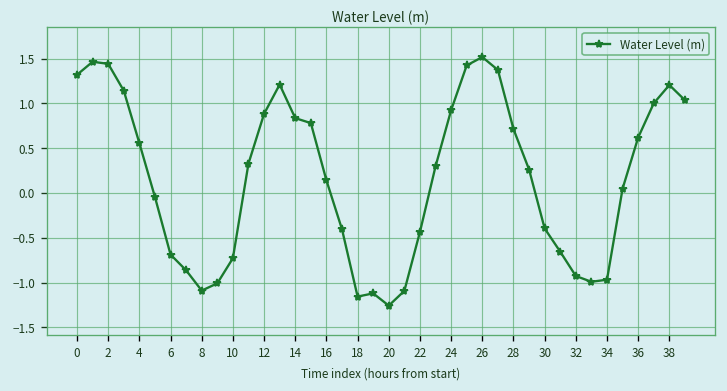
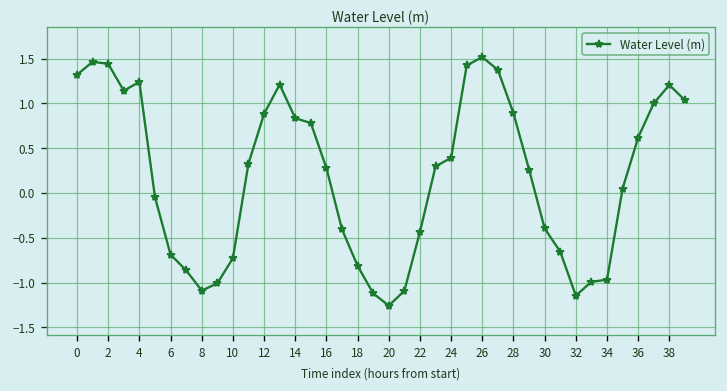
  {
    "0": 1.3,
    "2": 1.4,
-   "4": 0.6,
+   "4": 1.2,
    "6": -0.7,
    "8": -1.1,
    "10": -0.7,
    "12": 0.9,
    "14": 0.8,
-   "16": 0.1,
-   "18": -1.2,
+   "16": 0.3,
+   "18": -0.8,
    "20": -1.3,
    "22": -0.4,
-   "24": 0.9,
+   "24": 0.4,
    "26": 1.5,
-   "28": 0.7,
+   "28": 0.9,
    "30": -0.4,
-   "32": -0.9,
+   "32": -1.1,
    "34": -1.0,
    "36": 0.6,
    "38": 1.2
  }
